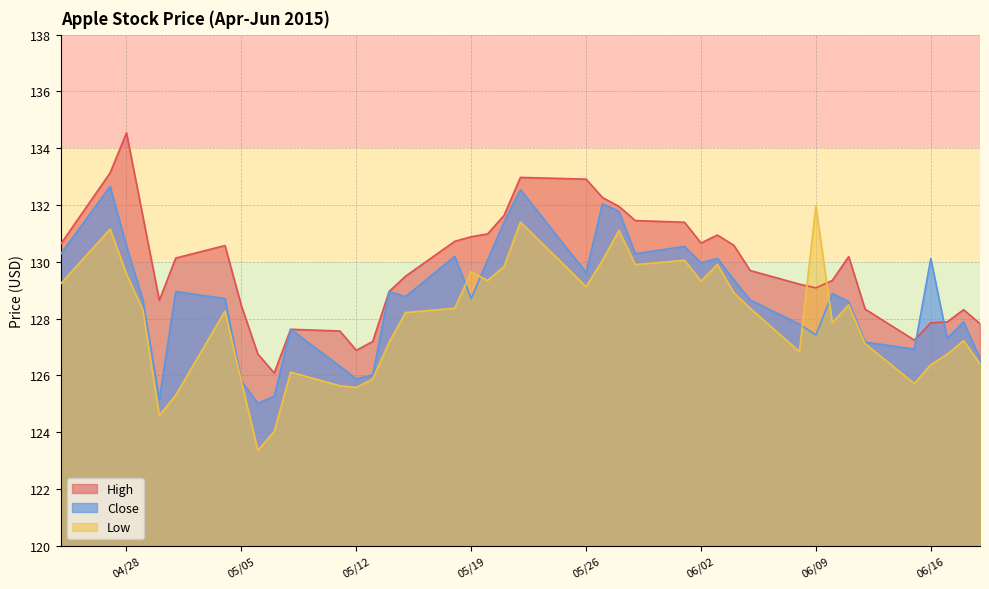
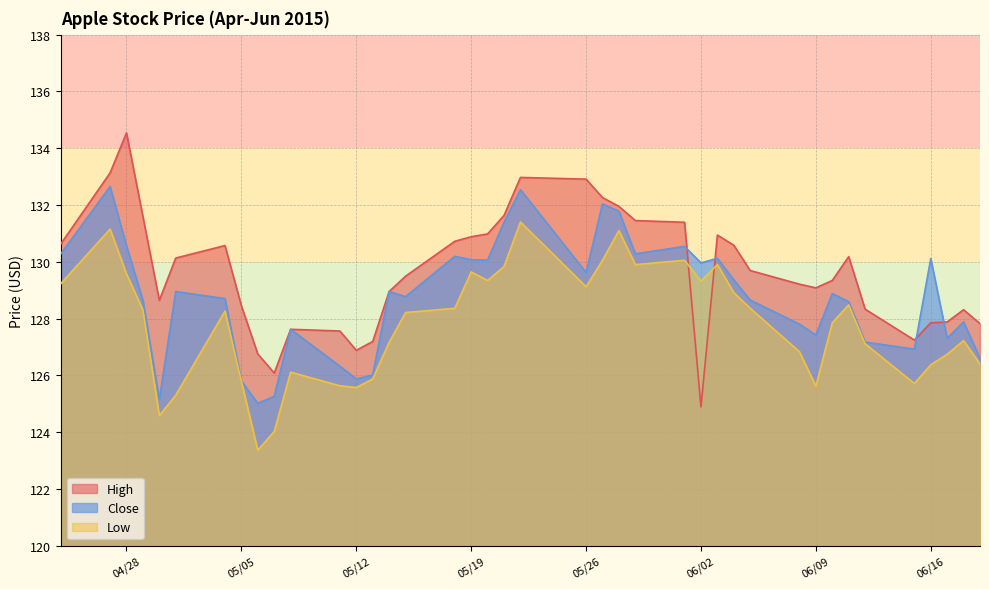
  {
    "High": {
      "04/28": 134.5,
      "05/05": 128.4,
      "05/12": 126.9,
      "05/19": 130.9,
      "05/26": 132.9,
-     "06/02": 130.7,
+     "06/02": 124.9,
      "06/09": 129.1,
      "06/16": 127.8
    },
    "Close": {
      "04/28": 130.6,
      "05/12": 125.9,
-     "05/19": 128.7,
+     "05/19": 130.1,
      "05/26": 129.6,
      "06/02": 130.0,
      "06/09": 127.4,
      "06/16": 130.1
    },
    "Low": {
      "04/28": 129.6,
      "05/12": 125.6,
      "05/19": 129.6,
      "05/26": 129.1,
      "06/02": 129.3,
-     "06/09": 132.0,
+     "06/09": 125.6,
      "06/16": 126.4
    }
  }
